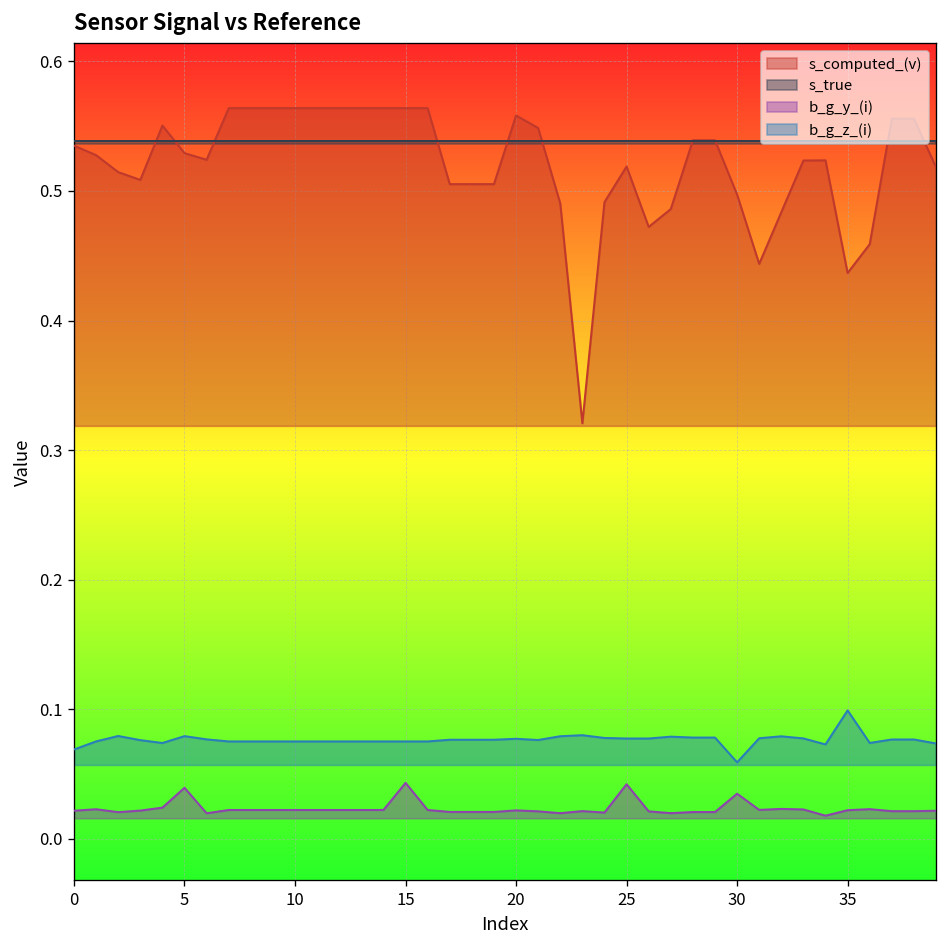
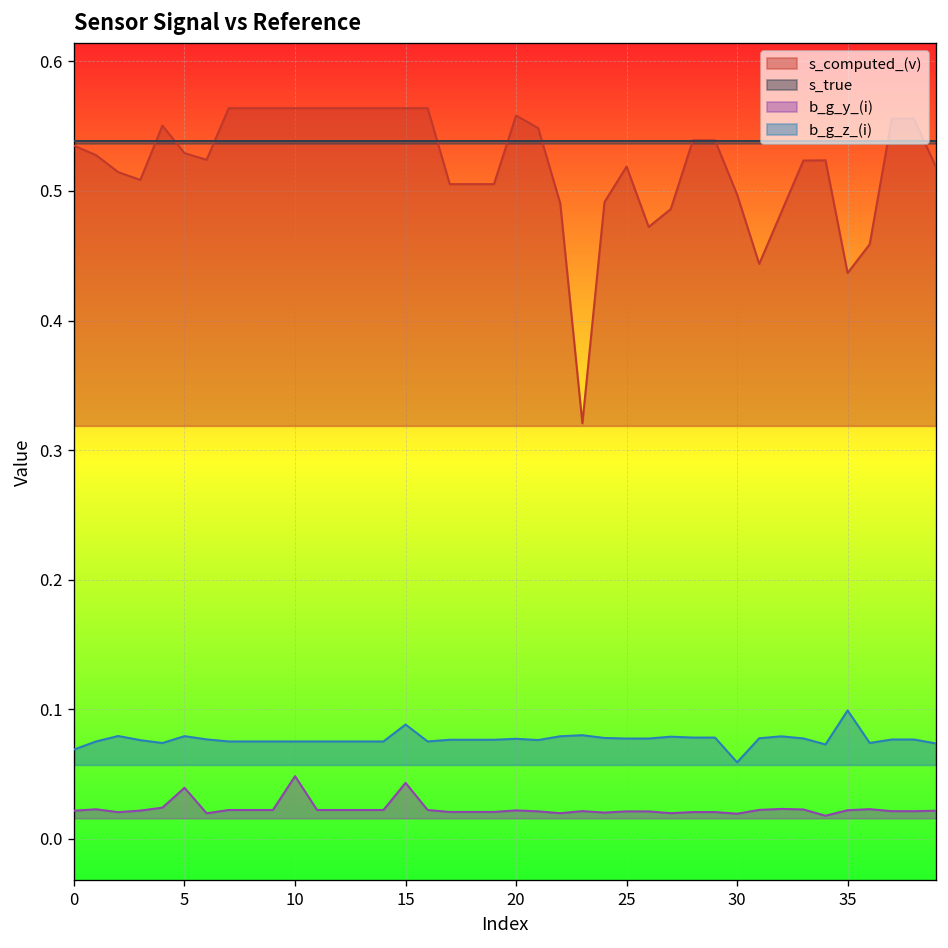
  {
    "s_computed_(v)": {
      "0": 0.535,
      "5": 0.529,
      "10": 0.564,
      "15": 0.564,
      "20": 0.558,
      "25": 0.519,
      "30": 0.497,
      "35": 0.437
    },
    "s_true": {
      "0": 0.538,
      "5": 0.538,
      "10": 0.538,
      "15": 0.538,
      "20": 0.538,
      "25": 0.538,
      "30": 0.538
    },
    "b_g_y_(i)": {
      "0": 0.022,
      "5": 0.039,
-     "10": 0.022,
+     "10": 0.048,
      "15": 0.043,
      "20": 0.022,
-     "25": 0.042,
-     "30": 0.035,
+     "25": 0.021,
+     "30": 0.019,
      "35": 0.022
    },
    "b_g_z_(i)": {
      "0": 0.069,
      "5": 0.079,
      "10": 0.075,
-     "15": 0.075,
+     "15": 0.088,
      "20": 0.077,
      "25": 0.077,
      "30": 0.059,
      "35": 0.099
    }
  }
